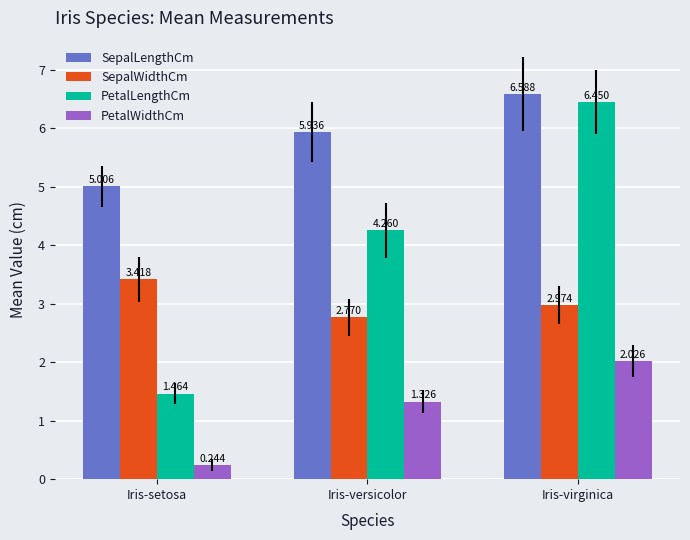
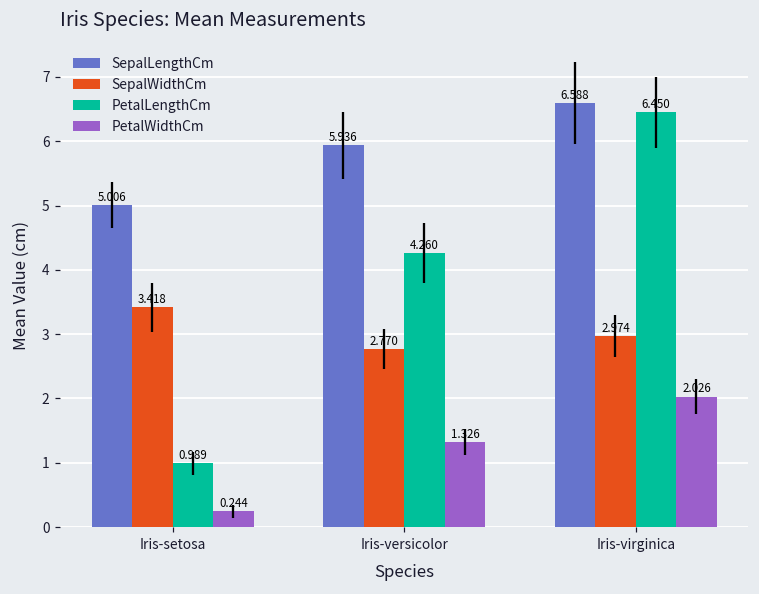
  {
    "SepalWidthCm": {
      "Iris-setosa": 3.418,
      "Iris-versicolor": 2.770,
      "Iris-virginica": 2.974
    },
    "PetalLengthCm": {
-     "Iris-setosa": 1.464,
+     "Iris-setosa": 0.989,
      "Iris-versicolor": 4.260,
      "Iris-virginica": 6.450
    }
  }
